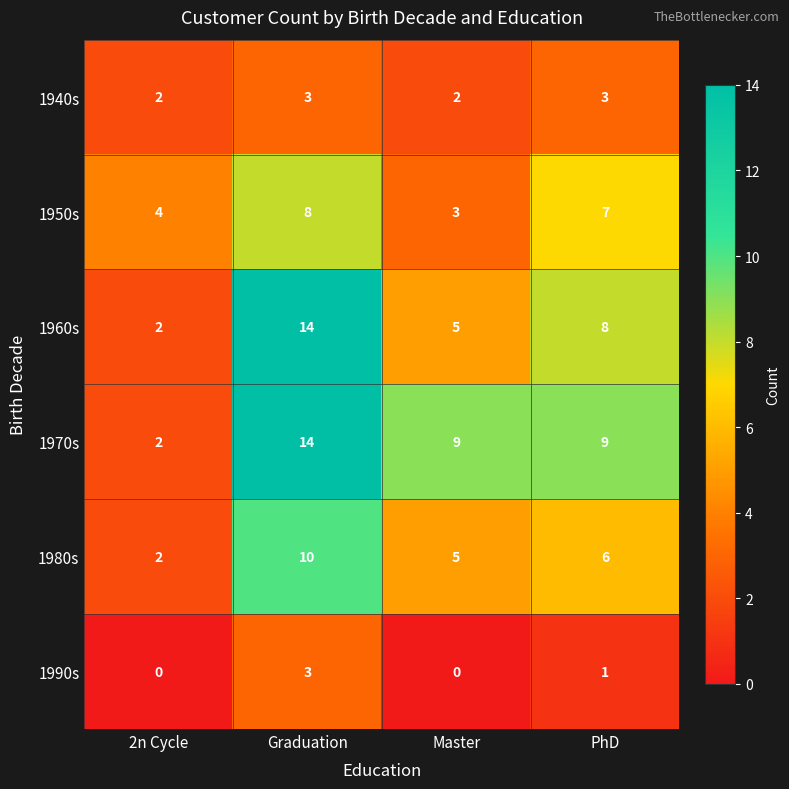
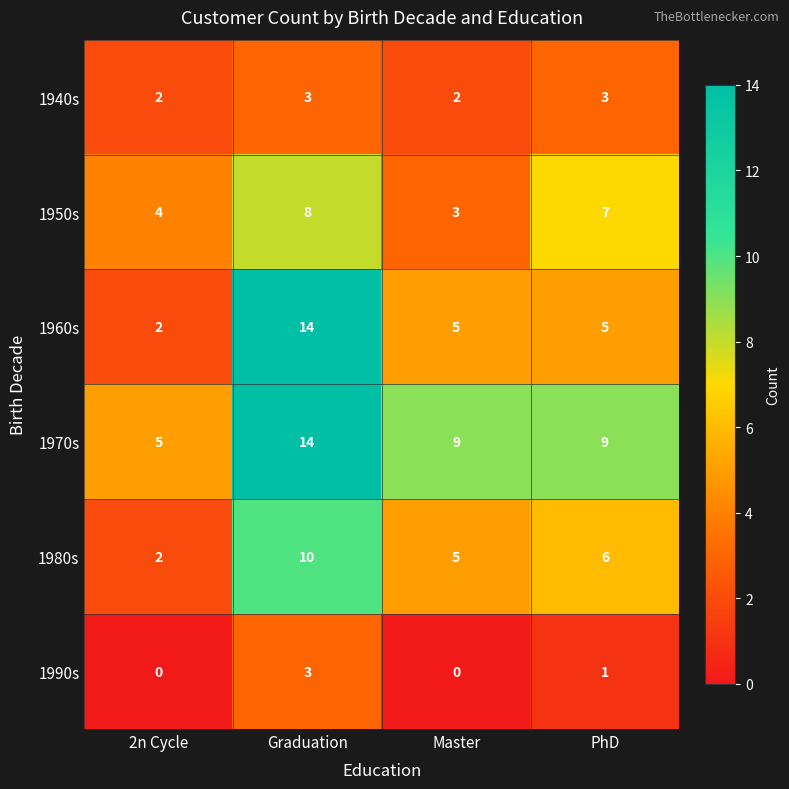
  {
    "1940s": {
      "2n Cycle": 2,
      "Graduation": 3,
      "Master": 2,
      "PhD": 3
    },
    "1950s": {
      "2n Cycle": 4,
      "Graduation": 8,
      "Master": 3,
      "PhD": 7
    },
    "1960s": {
      "2n Cycle": 2,
      "Graduation": 14,
      "Master": 5,
-     "PhD": 8
+     "PhD": 5
    },
    "1970s": {
-     "2n Cycle": 2,
+     "2n Cycle": 5,
      "Graduation": 14,
      "Master": 9,
      "PhD": 9
    },
    "1980s": {
      "2n Cycle": 2,
      "Graduation": 10,
      "Master": 5,
      "PhD": 6
    },
    "1990s": {
      "2n Cycle": 0,
      "Graduation": 3,
      "Master": 0,
      "PhD": 1
    }
  }
